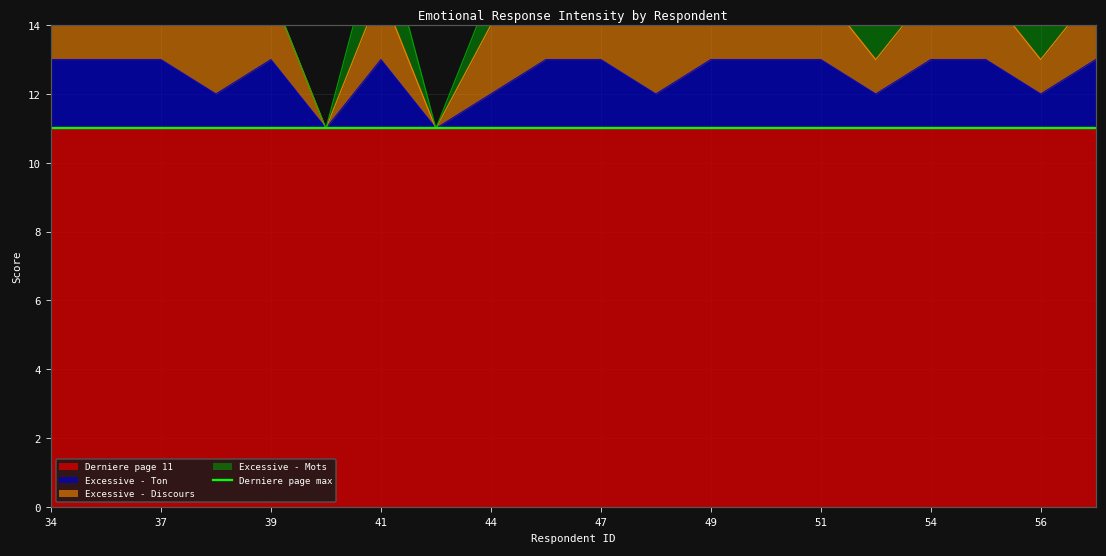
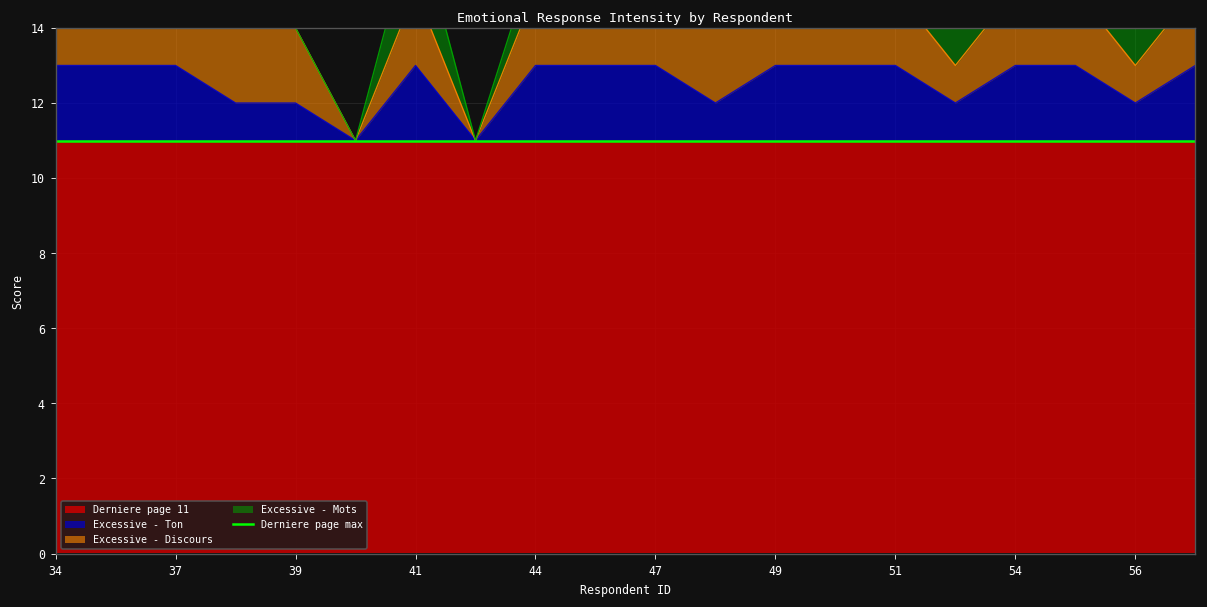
  {
    "Derniere page 11": {
      "34": 11.0,
      "37": 11.0,
      "39": 11.0,
      "41": 11.0,
      "44": 11.0,
      "47": 11.0,
      "49": 11.0,
      "51": 11.0,
      "54": 11.0,
      "56": 11.0
    },
    "Excessive - Ton": {
      "34": 13.0,
      "37": 13.0,
-     "39": 13.0,
+     "39": 12.0,
      "41": 13.0,
-     "44": 12.0,
+     "44": 13.0,
      "47": 13.0,
      "49": 13.0,
      "51": 13.0,
      "54": 13.0,
      "56": 12.0
    },
    "Excessive - Discours": {
      "37": 14.0,
      "56": 13.0
    }
  }
